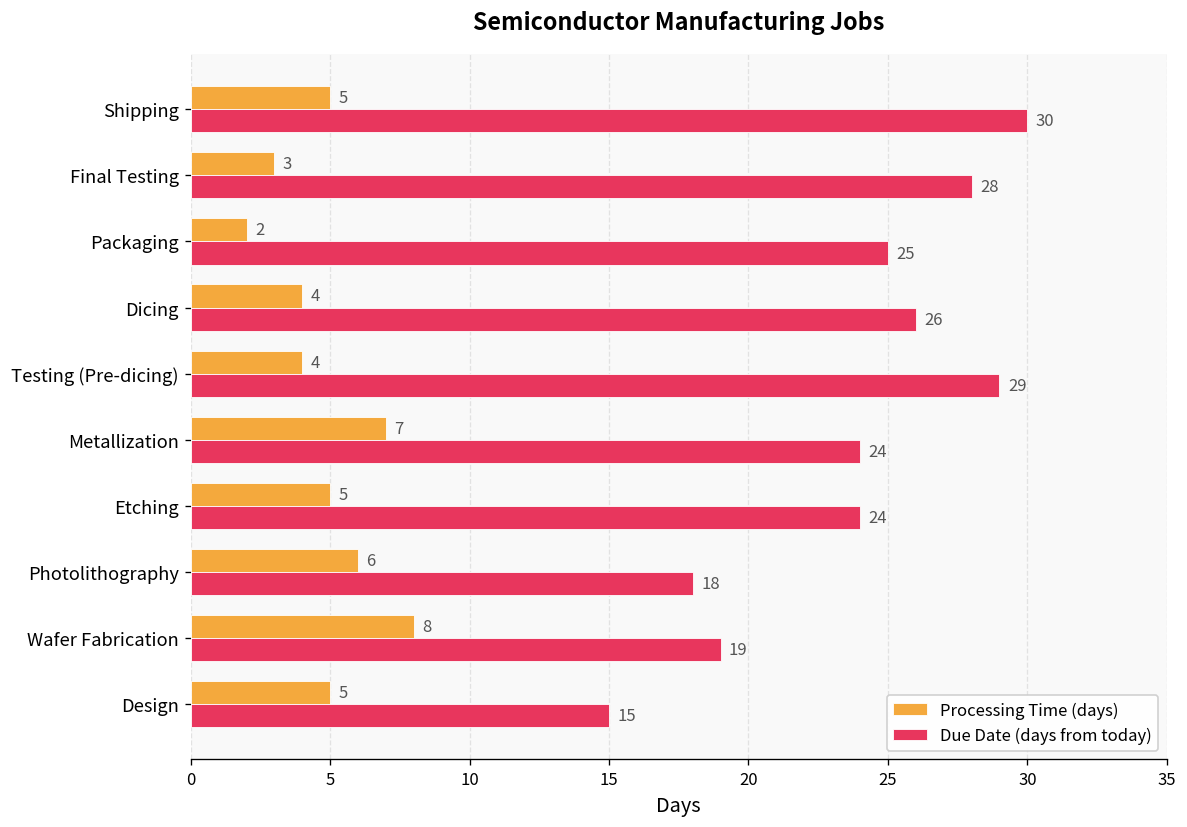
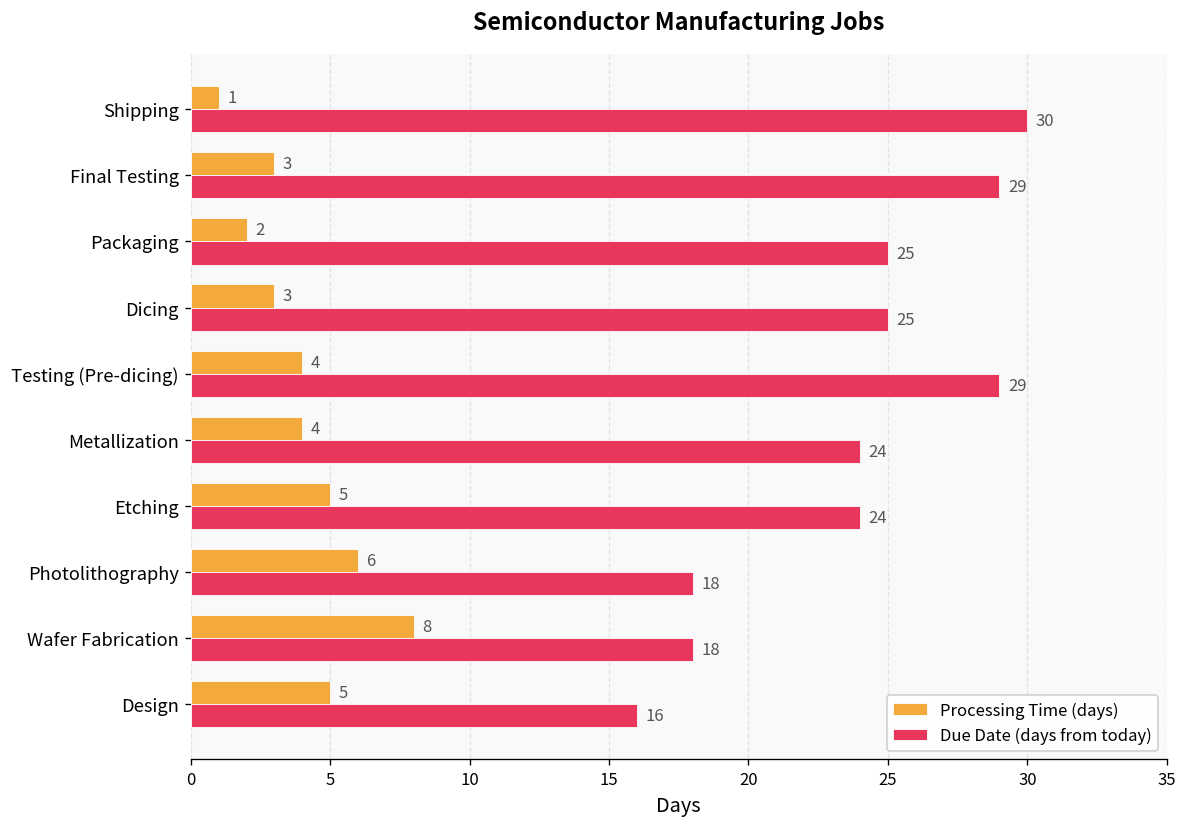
  {
    "Processing Time (days)": {
-     "Shipping": 5,
+     "Shipping": 1,
      "Final Testing": 3,
      "Packaging": 2,
-     "Dicing": 4,
+     "Dicing": 3,
      "Testing (Pre-dicing)": 4,
-     "Metallization": 7,
+     "Metallization": 4,
      "Etching": 5,
      "Photolithography": 6,
      "Wafer Fabrication": 8,
      "Design": 5
    },
    "Due Date (days from today)": {
      "Shipping": 30,
-     "Final Testing": 28,
+     "Final Testing": 29,
      "Packaging": 25,
-     "Dicing": 26,
+     "Dicing": 25,
      "Testing (Pre-dicing)": 29,
      "Metallization": 24,
      "Etching": 24,
      "Photolithography": 18,
-     "Wafer Fabrication": 19,
-     "Design": 15
+     "Wafer Fabrication": 18,
+     "Design": 16
    }
  }
